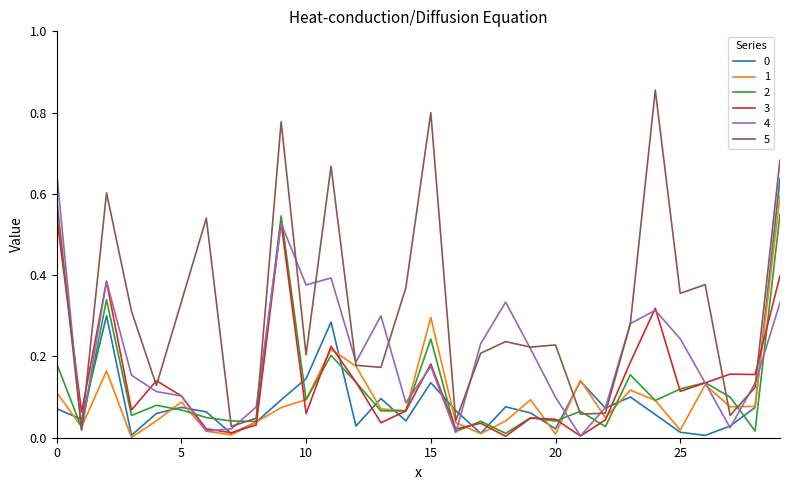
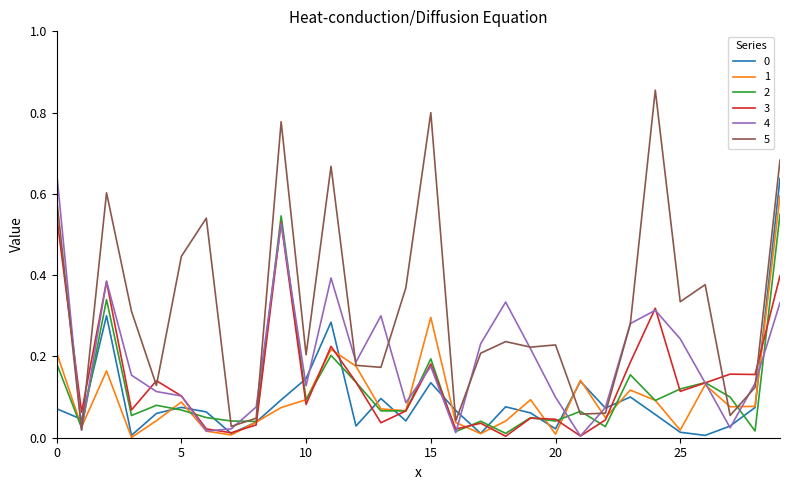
  {
    "0": {
      "0": 0.07,
      "5": 0.07,
      "10": 0.15,
      "15": 0.14,
      "20": 0.02
    },
    "1": {
-     "0": 0.11,
+     "0": 0.21,
      "5": 0.09,
      "15": 0.30,
      "20": 0.01
    },
    "2": {
      "0": 0.18,
      "5": 0.07,
-     "15": 0.24
+     "15": 0.19
    },
    "3": {
      "0": 0.55,
-     "10": 0.06
+     "10": 0.08
    },
    "4": {
      "0": 0.65,
-     "10": 0.38,
+     "10": 0.13,
      "20": 0.10,
      "25": 0.24
    },
    "5": {
      "0": 0.59,
-     "5": 0.33,
+     "5": 0.45,
      "10": 0.20,
      "15": 0.80,
      "20": 0.23,
-     "25": 0.36
+     "25": 0.33
    }
  }
